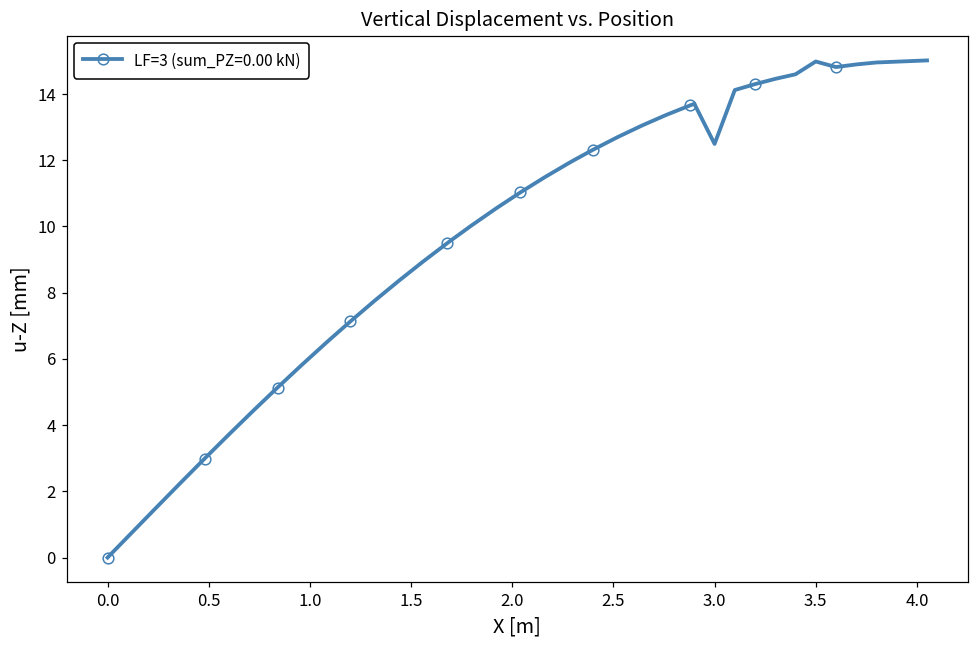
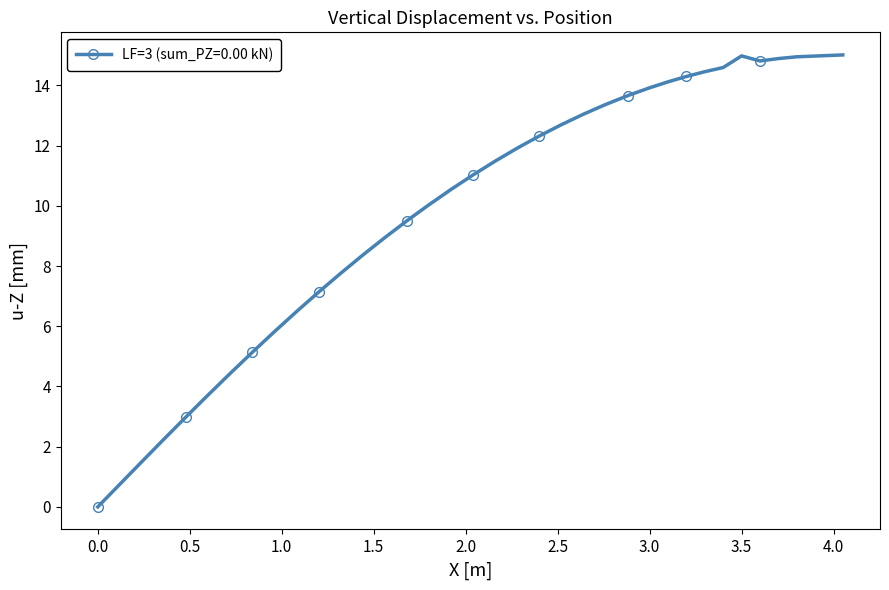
  {
    "0.0": 0.0,
    "0.5": 3.1,
-   "3.0": 12.5,
+   "3.0": 13.9,
    "3.5": 15.0
  }
